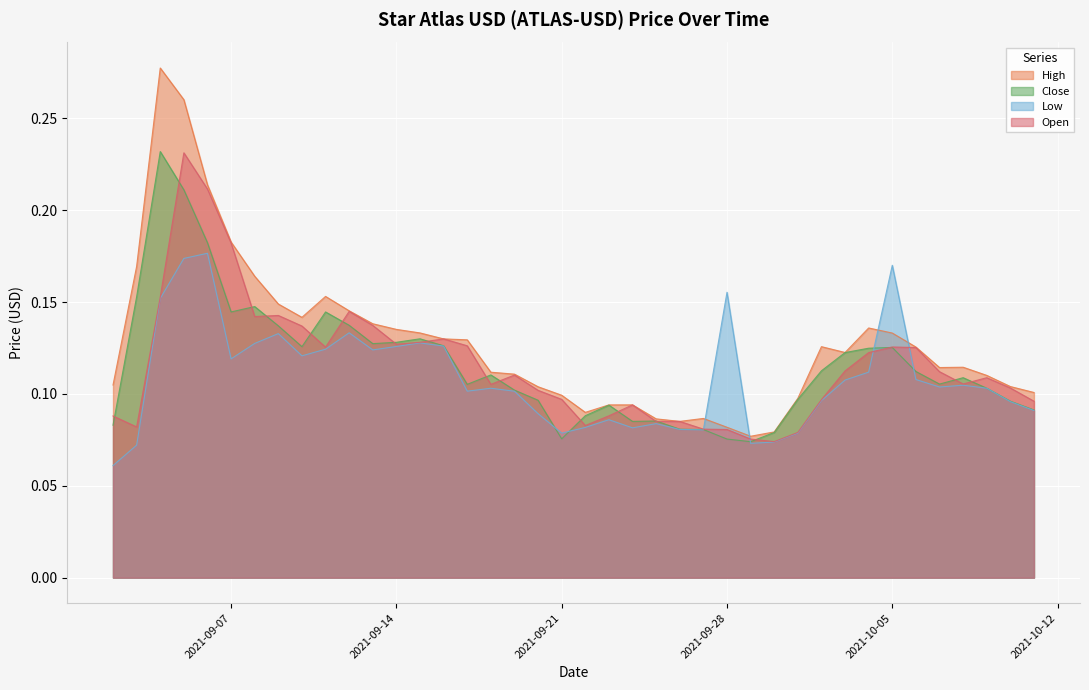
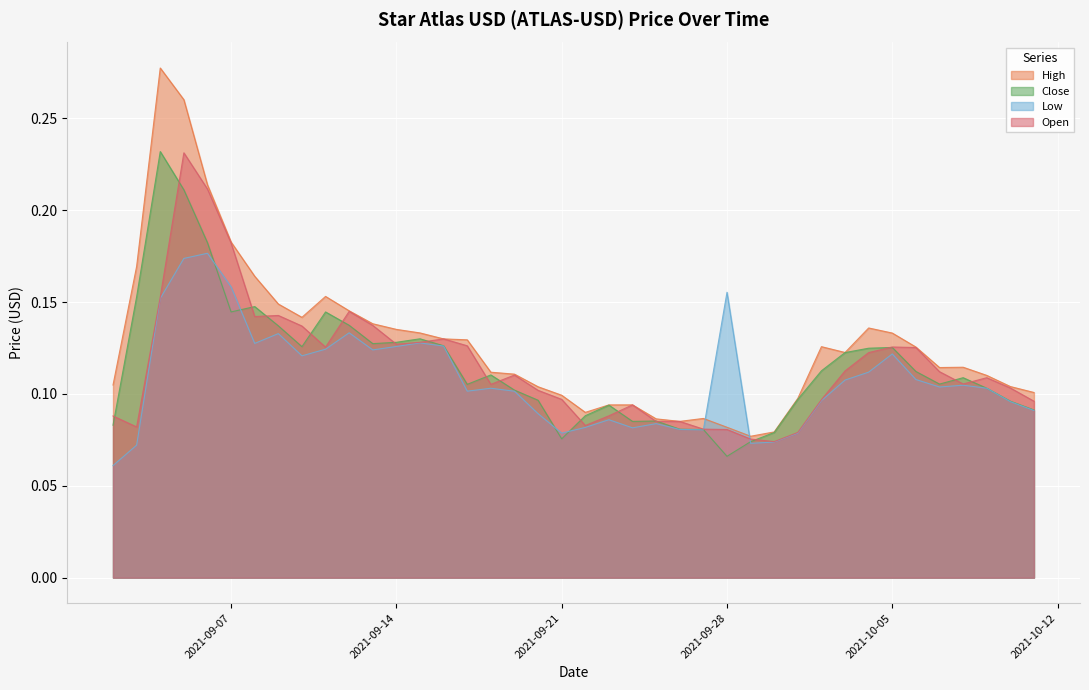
  {
    "Close": {
      "2021-09-07": 0.145,
      "2021-09-21": 0.076,
-     "2021-09-28": 0.075
+     "2021-09-28": 0.066
    },
    "Low": {
-     "2021-09-07": 0.119,
+     "2021-09-07": 0.158,
      "2021-09-21": 0.079,
      "2021-09-28": 0.155,
-     "2021-10-05": 0.170
+     "2021-10-05": 0.122
    }
  }
